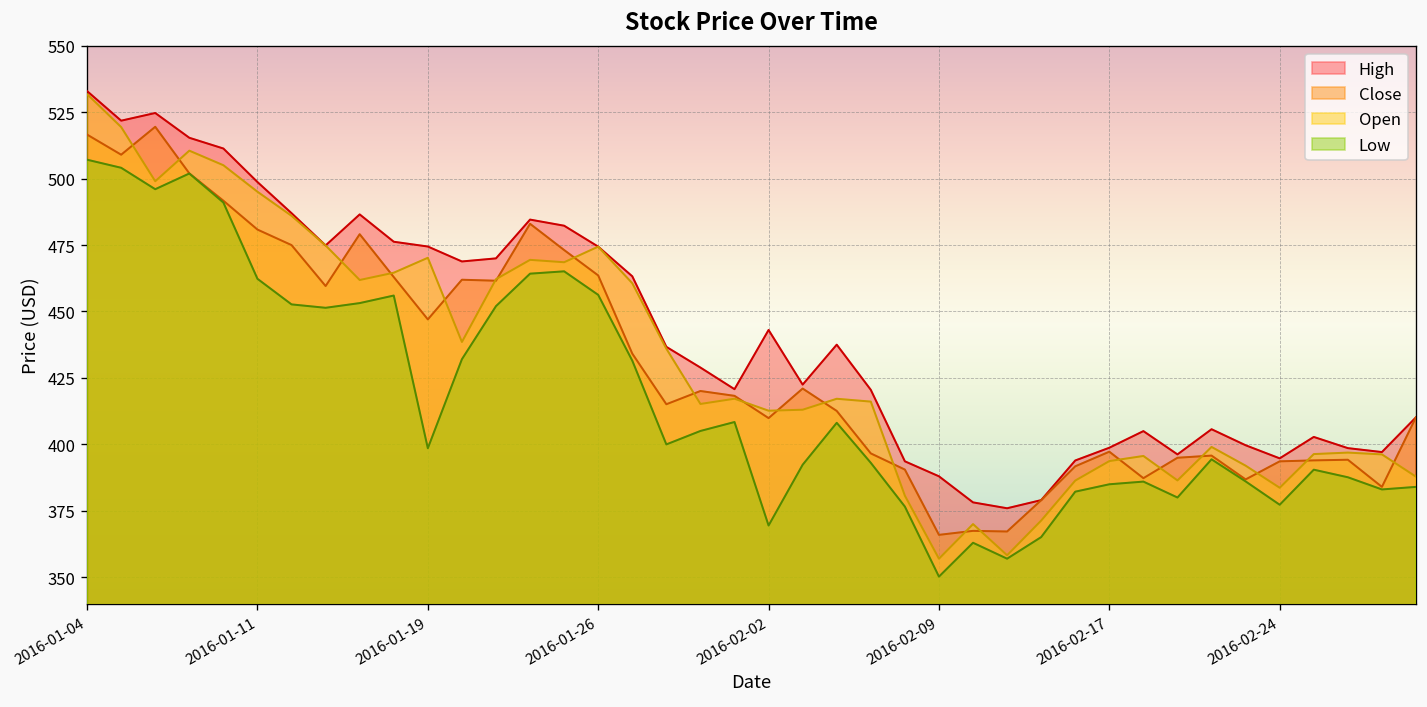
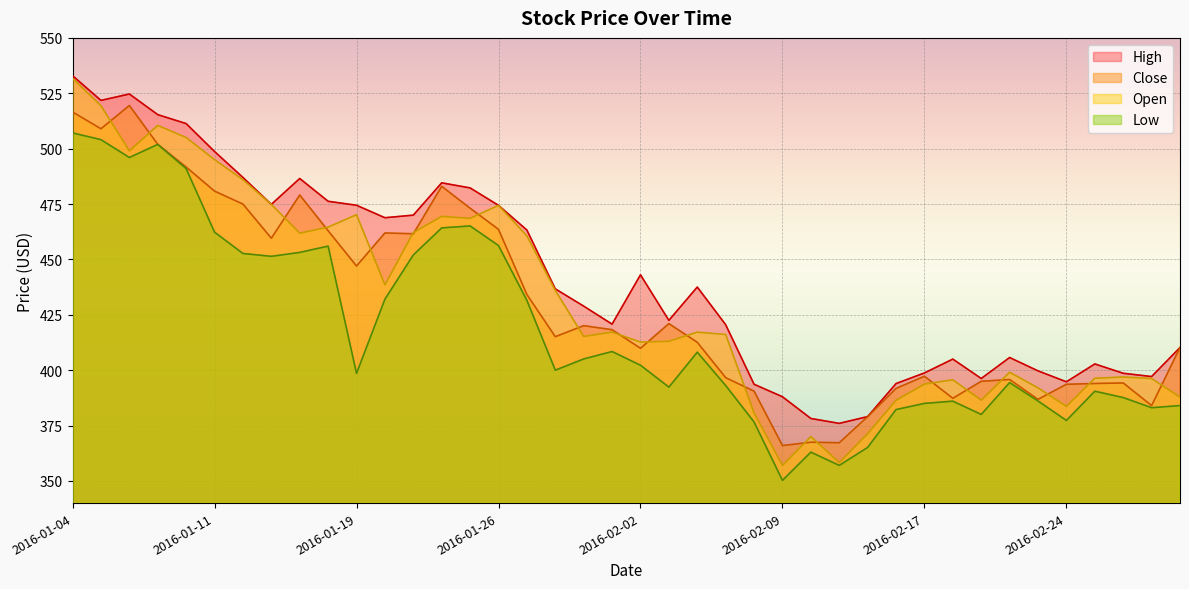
  {
    "High": {
      "2016-01-04": 533,
      "2016-01-11": 499,
      "2016-01-19": 474,
      "2016-02-02": 443,
      "2016-02-09": 388,
      "2016-02-17": 399
    },
    "Low": {
      "2016-01-04": 507,
      "2016-01-11": 462,
      "2016-01-19": 399,
      "2016-01-26": 456,
-     "2016-02-02": 369,
+     "2016-02-02": 402,
      "2016-02-09": 350,
      "2016-02-17": 385,
      "2016-02-24": 377
    }
  }
